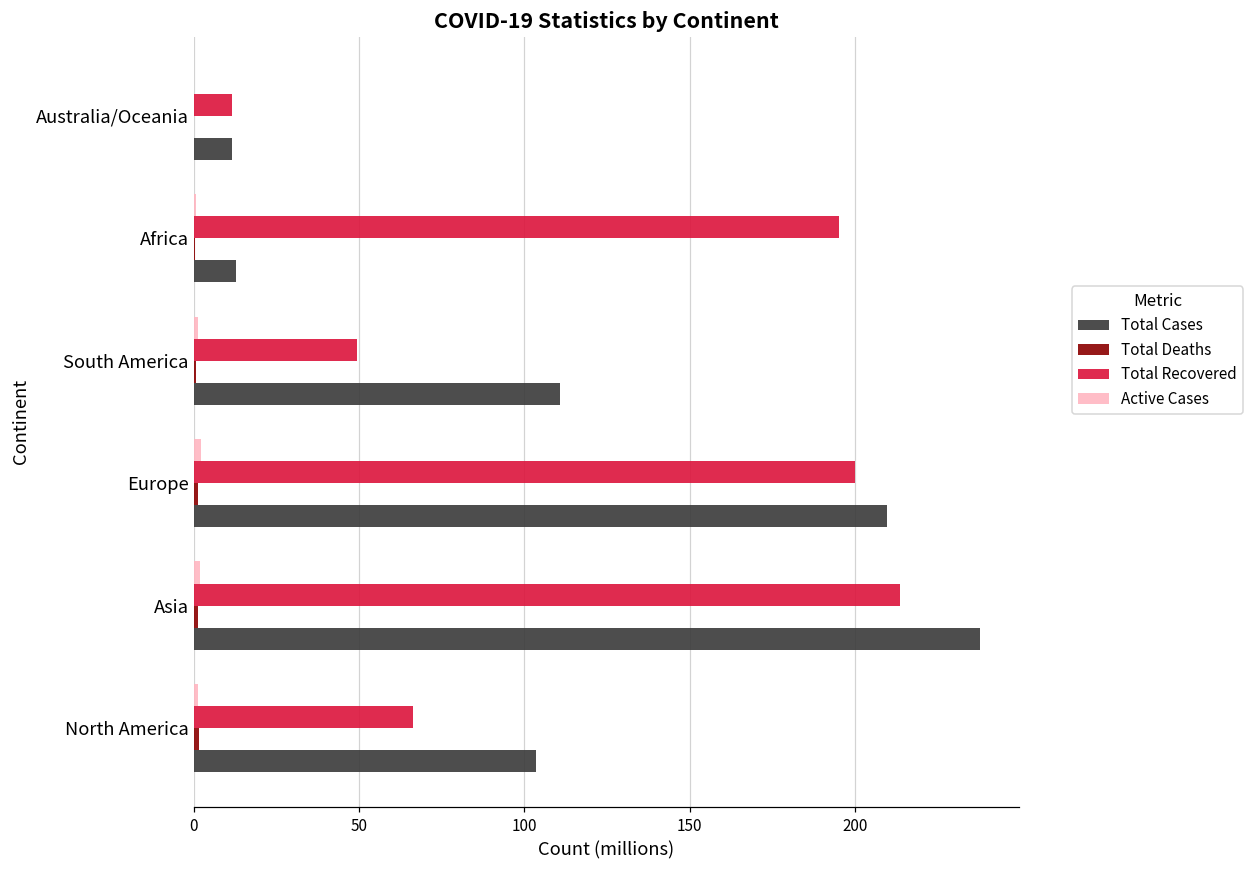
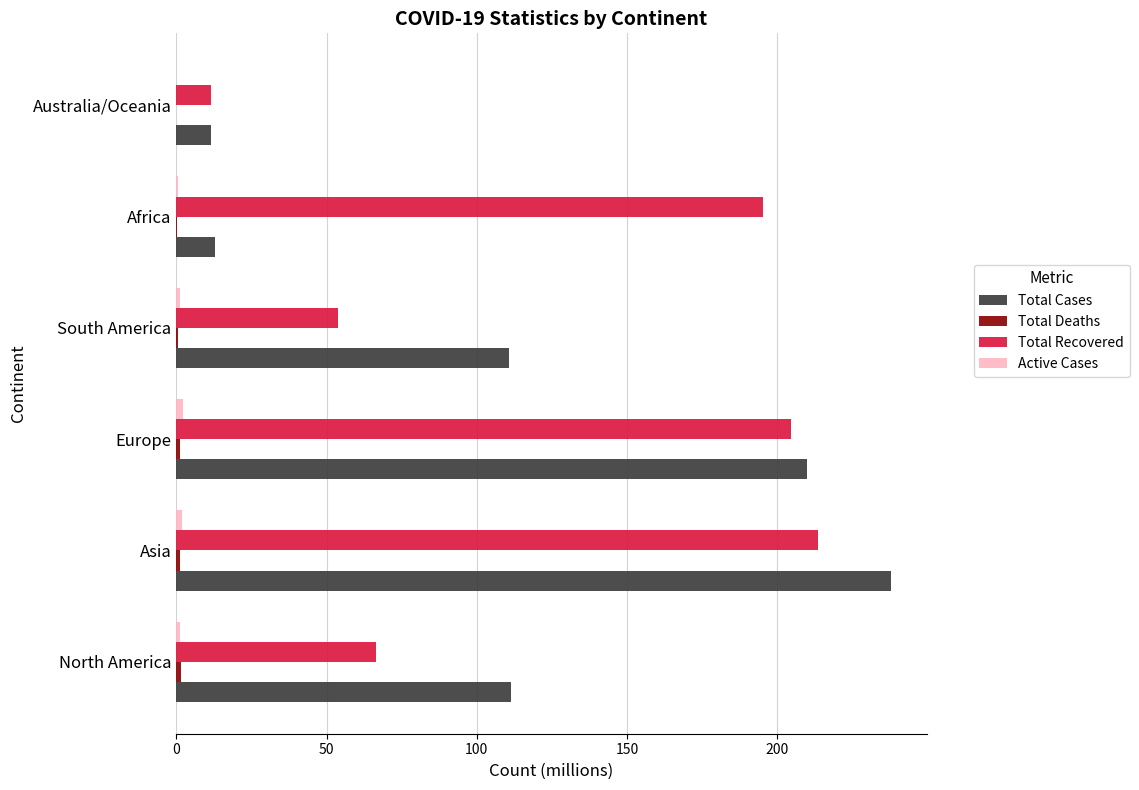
  {
    "Total Cases": {
      "Australia/Oceania": 12,
      "Africa": 13,
      "South America": 111,
      "Europe": 210,
      "Asia": 238,
-     "North America": 103
+     "North America": 111
    },
    "Total Deaths": {
      "Europe": 1,
      "Asia": 1,
      "North America": 1
    },
    "Total Recovered": {
      "Australia/Oceania": 11,
      "Africa": 195,
-     "South America": 49,
-     "Europe": 200,
+     "South America": 54,
+     "Europe": 205,
      "Asia": 214,
      "North America": 66
    },
    "Active Cases": {
      "South America": 1,
      "Europe": 2,
      "Asia": 2,
      "North America": 1
    }
  }
